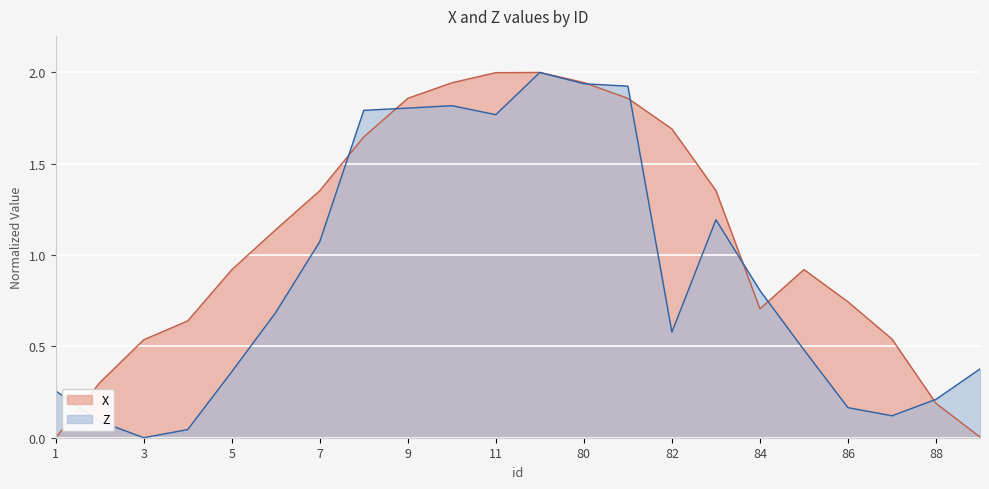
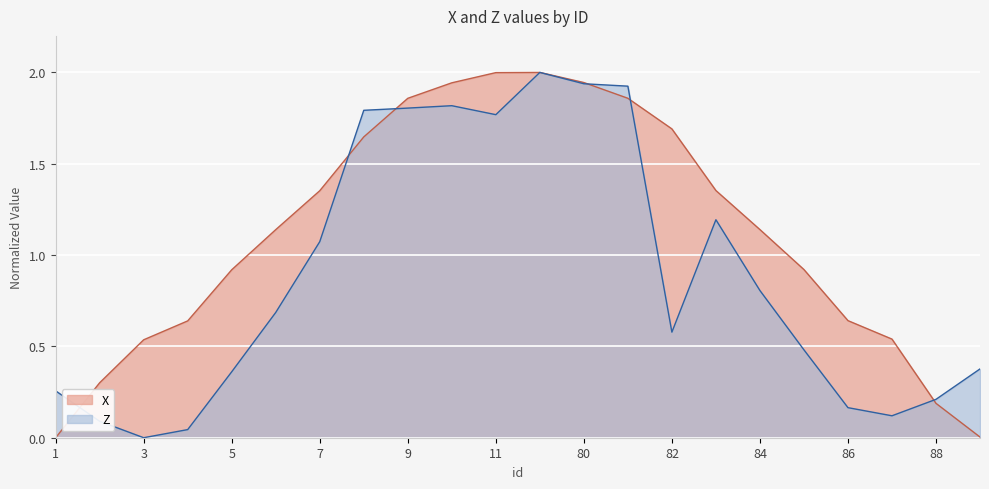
  {
    "X": {
      "82": 1.69,
-     "84": 0.71,
-     "86": 0.74,
+     "84": 1.14,
+     "86": 0.64,
      "88": 0.19
    },
    "Z": {
      "82": 0.58,
      "84": 0.81,
      "86": 0.16,
      "88": 0.21
    }
  }
